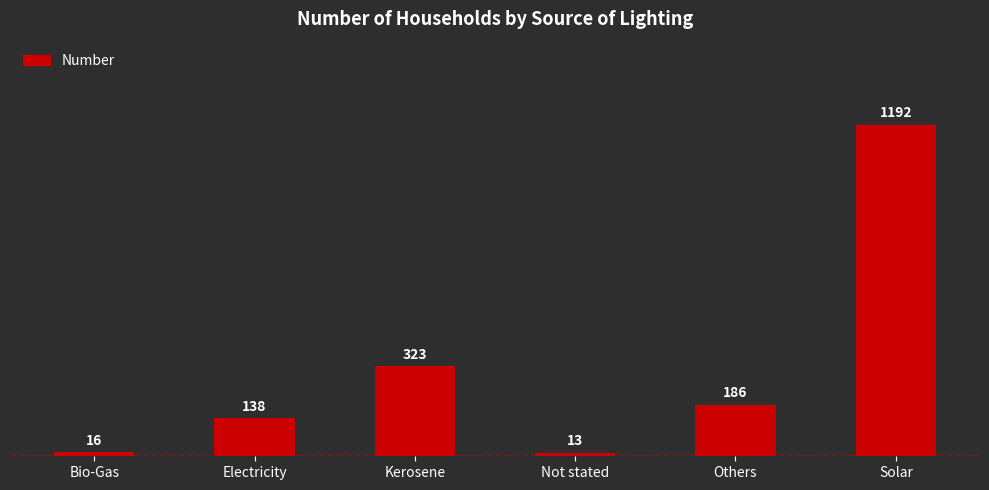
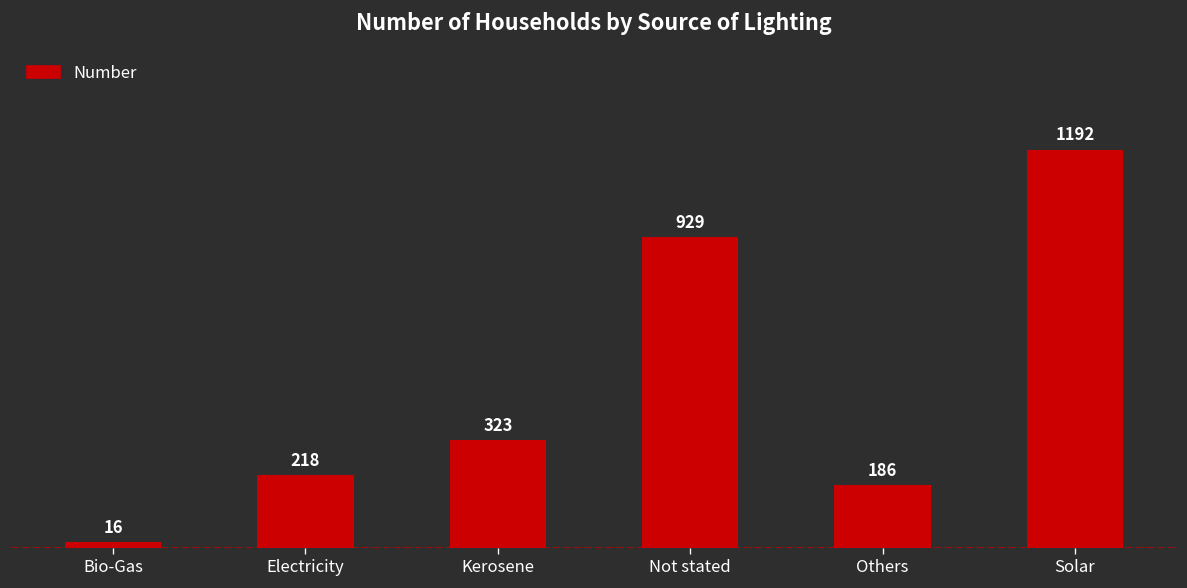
  {
    "Bio-Gas": 16,
-   "Electricity": 138,
+   "Electricity": 218,
    "Kerosene": 323,
-   "Not stated": 13,
+   "Not stated": 929,
    "Others": 186,
    "Solar": 1192
  }
